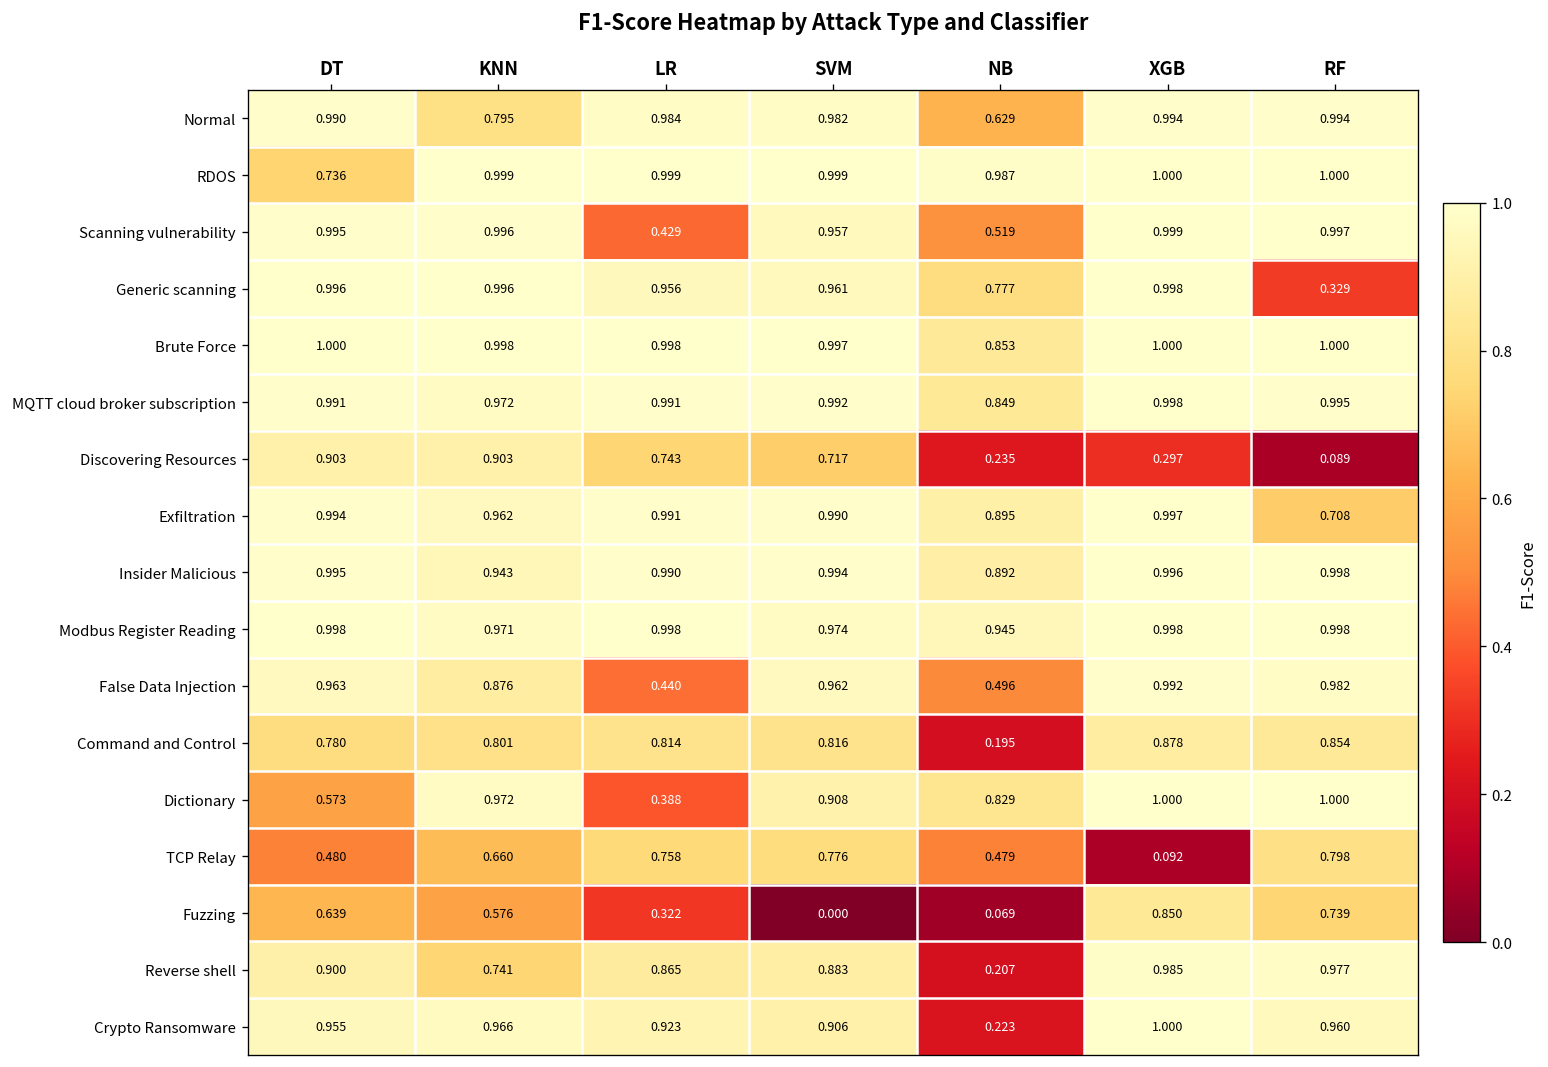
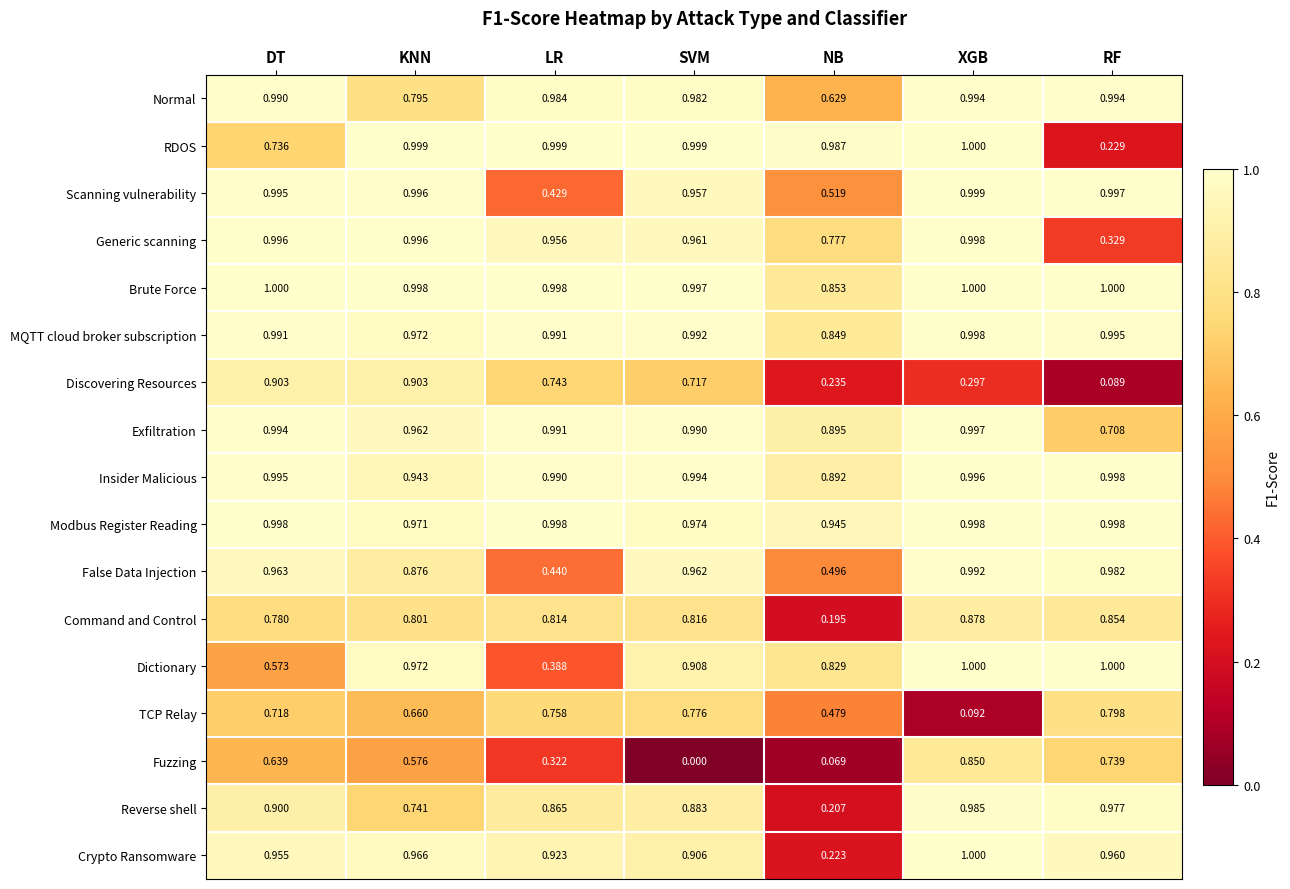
  {
    "Normal": {
      "DT": 0.990,
      "KNN": 0.795,
      "LR": 0.984,
      "SVM": 0.982,
      "NB": 0.629,
      "XGB": 0.994,
      "RF": 0.994
    },
    "RDOS": {
      "DT": 0.736,
      "KNN": 0.999,
      "LR": 0.999,
      "SVM": 0.999,
      "NB": 0.987,
      "XGB": 1.000,
-     "RF": 1.000
+     "RF": 0.229
    },
    "Scanning vulnerability": {
      "DT": 0.995,
      "KNN": 0.996,
      "LR": 0.429,
      "SVM": 0.957,
      "NB": 0.519,
      "XGB": 0.999,
      "RF": 0.997
    },
    "Generic scanning": {
      "DT": 0.996,
      "KNN": 0.996,
      "LR": 0.956,
      "SVM": 0.961,
      "NB": 0.777,
      "XGB": 0.998,
      "RF": 0.329
    },
    "Brute Force": {
      "DT": 1.000,
      "KNN": 0.998,
      "LR": 0.998,
      "SVM": 0.997,
      "NB": 0.853,
      "XGB": 1.000,
      "RF": 1.000
    },
    "MQTT cloud broker subscription": {
      "DT": 0.991,
      "KNN": 0.972,
      "LR": 0.991,
      "SVM": 0.992,
      "NB": 0.849,
      "XGB": 0.998,
      "RF": 0.995
    },
    "Discovering Resources": {
      "DT": 0.903,
      "KNN": 0.903,
      "LR": 0.743,
      "SVM": 0.717,
      "NB": 0.235,
      "XGB": 0.297,
      "RF": 0.089
    },
    "Exfiltration": {
      "DT": 0.994,
      "KNN": 0.962,
      "LR": 0.991,
      "SVM": 0.990,
      "NB": 0.895,
      "XGB": 0.997,
      "RF": 0.708
    },
    "Insider Malicious": {
      "DT": 0.995,
      "KNN": 0.943,
      "LR": 0.990,
      "SVM": 0.994,
      "NB": 0.892,
      "XGB": 0.996,
      "RF": 0.998
    },
    "Modbus Register Reading": {
      "DT": 0.998,
      "KNN": 0.971,
      "LR": 0.998,
      "SVM": 0.974,
      "NB": 0.945,
      "XGB": 0.998,
      "RF": 0.998
    },
    "False Data Injection": {
      "DT": 0.963,
      "KNN": 0.876,
      "LR": 0.440,
      "SVM": 0.962,
      "NB": 0.496,
      "XGB": 0.992,
      "RF": 0.982
    },
    "Command and Control": {
      "DT": 0.780,
      "KNN": 0.801,
      "LR": 0.814,
      "SVM": 0.816,
      "NB": 0.195,
      "XGB": 0.878,
      "RF": 0.854
    },
    "Dictionary": {
      "DT": 0.573,
      "KNN": 0.972,
      "LR": 0.388,
      "SVM": 0.908,
      "NB": 0.829,
      "XGB": 1.000,
      "RF": 1.000
    },
    "TCP Relay": {
-     "DT": 0.480,
+     "DT": 0.718,
      "KNN": 0.660,
      "LR": 0.758,
      "SVM": 0.776,
      "NB": 0.479,
      "XGB": 0.092,
      "RF": 0.798
    },
    "Fuzzing": {
      "DT": 0.639,
      "KNN": 0.576,
      "LR": 0.322,
      "SVM": 0.000,
      "NB": 0.069,
      "XGB": 0.850,
      "RF": 0.739
    },
    "Reverse shell": {
      "DT": 0.900,
      "KNN": 0.741,
      "LR": 0.865,
      "SVM": 0.883,
      "NB": 0.207,
      "XGB": 0.985,
      "RF": 0.977
    },
    "Crypto Ransomware": {
      "DT": 0.955,
      "KNN": 0.966,
      "LR": 0.923,
      "SVM": 0.906,
      "NB": 0.223,
      "XGB": 1.000,
      "RF": 0.960
    }
  }
